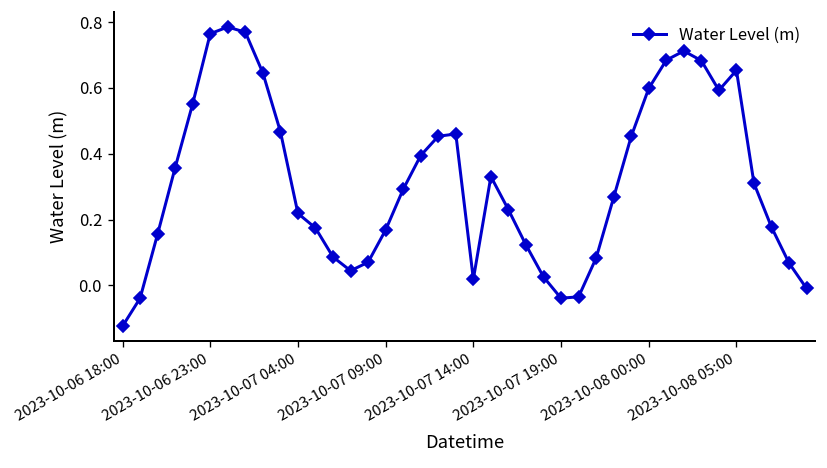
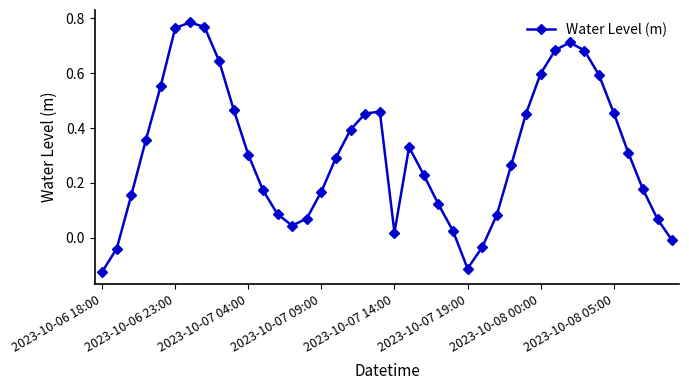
  {
    "2023-10-06 18:00": -0.12,
    "2023-10-06 23:00": 0.76,
-   "2023-10-07 04:00": 0.22,
+   "2023-10-07 04:00": 0.30,
    "2023-10-07 09:00": 0.17,
    "2023-10-07 14:00": 0.02,
-   "2023-10-07 19:00": -0.04,
+   "2023-10-07 19:00": -0.11,
    "2023-10-08 00:00": 0.60,
-   "2023-10-08 05:00": 0.65
+   "2023-10-08 05:00": 0.46
  }
